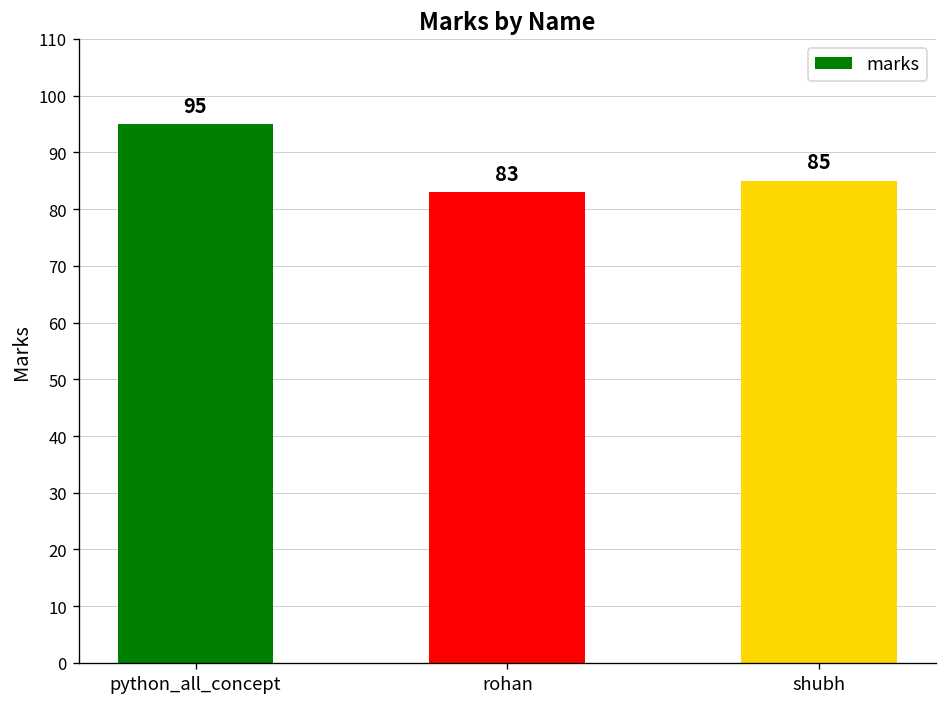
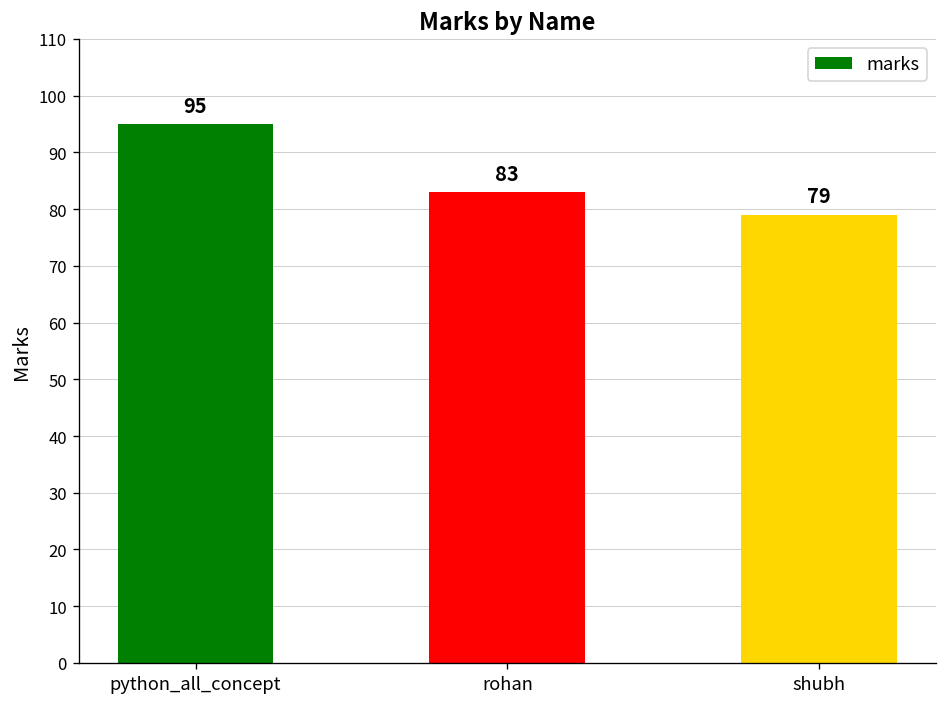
  {
    "python_all_concept": 95,
    "rohan": 83,
-   "shubh": 85
+   "shubh": 79
  }
